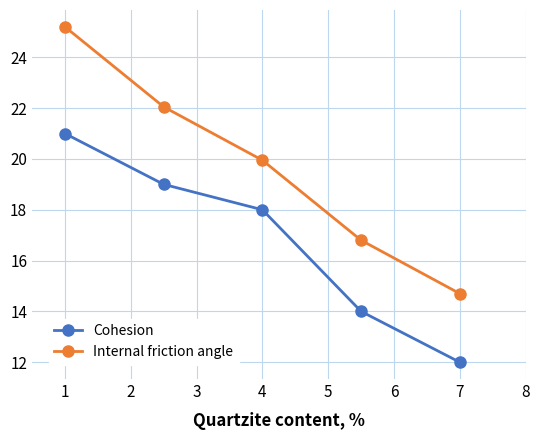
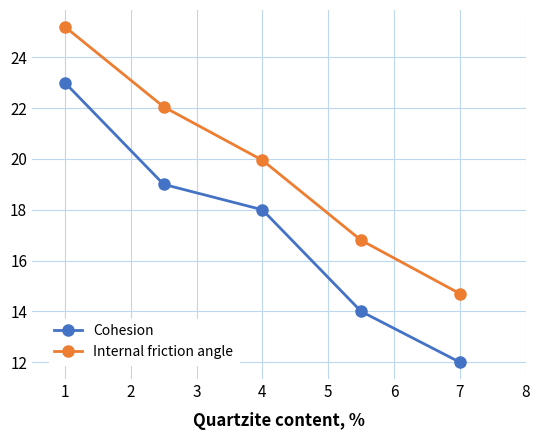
  {
    "Cohesion": {
-     "1": 21,
+     "1": 23,
      "4": 18,
      "7": 12
    },
    "Internal friction angle": {
      "1": 25.2,
      "4": 20,
      "7": 14.7
    }
  }
